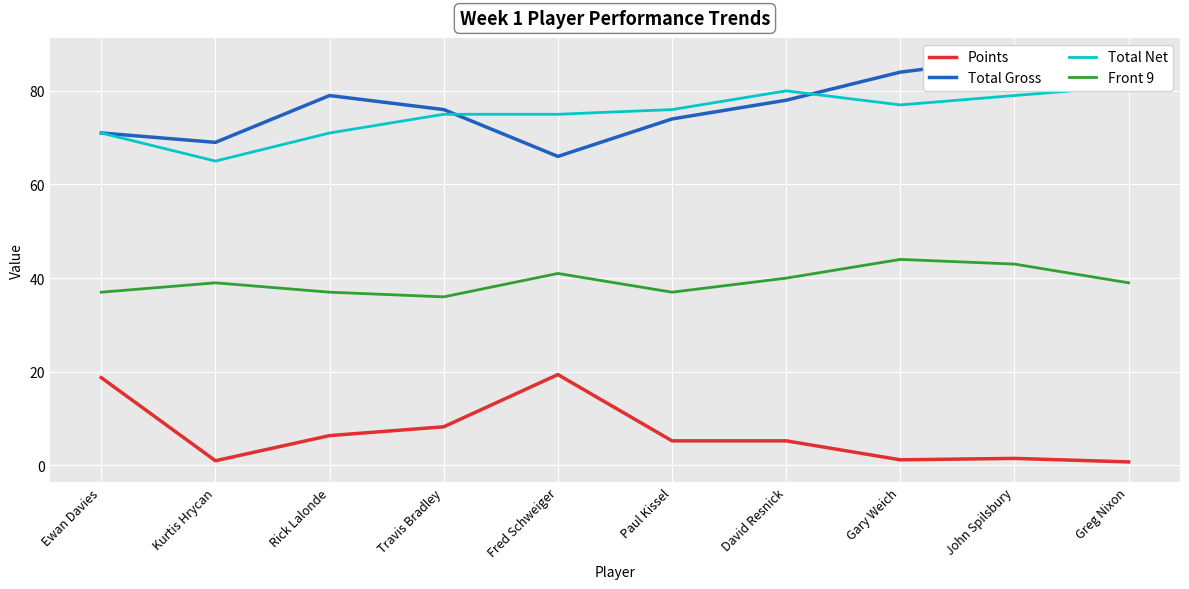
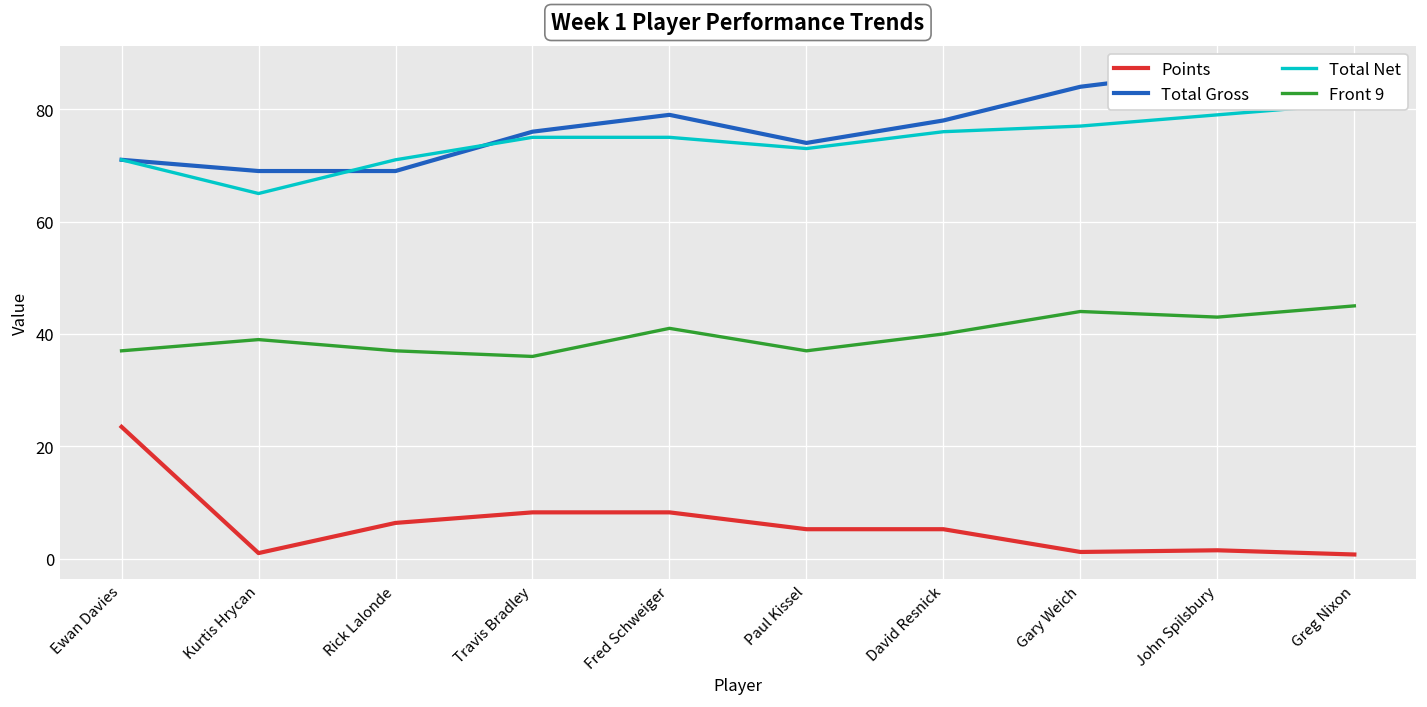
  {
    "Points": {
-     "Ewan Davies": 19,
+     "Ewan Davies": 23,
      "Kurtis Hrycan": 1,
      "Rick Lalonde": 6,
      "Travis Bradley": 8,
-     "Fred Schweiger": 19,
+     "Fred Schweiger": 8,
      "Paul Kissel": 5,
      "David Resnick": 5,
      "Gary Weich": 1,
      "John Spilsbury": 2,
      "Greg Nixon": 1
    },
    "Total Gross": {
      "Kurtis Hrycan": 69,
-     "Rick Lalonde": 79,
+     "Rick Lalonde": 69,
      "Travis Bradley": 76,
-     "Fred Schweiger": 66,
+     "Fred Schweiger": 79,
      "Paul Kissel": 74,
      "David Resnick": 78,
      "Gary Weich": 84
    },
    "Total Net": {
      "Kurtis Hrycan": 65,
      "Rick Lalonde": 71,
      "Travis Bradley": 75,
      "Fred Schweiger": 75,
-     "Paul Kissel": 76,
-     "David Resnick": 80,
+     "Paul Kissel": 73,
+     "David Resnick": 76,
      "Gary Weich": 77,
      "John Spilsbury": 79
    },
    "Front 9": {
      "Ewan Davies": 37,
      "Kurtis Hrycan": 39,
      "Rick Lalonde": 37,
      "Travis Bradley": 36,
      "Fred Schweiger": 41,
      "Paul Kissel": 37,
      "David Resnick": 40,
      "Gary Weich": 44,
      "John Spilsbury": 43,
-     "Greg Nixon": 39
+     "Greg Nixon": 45
    }
  }
